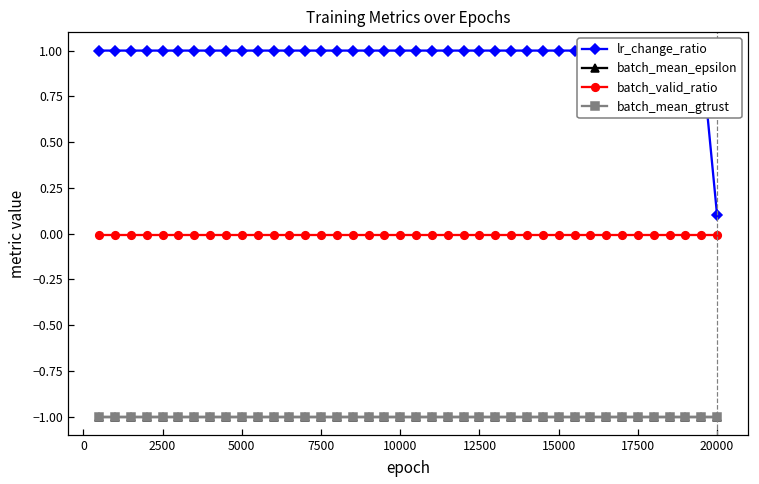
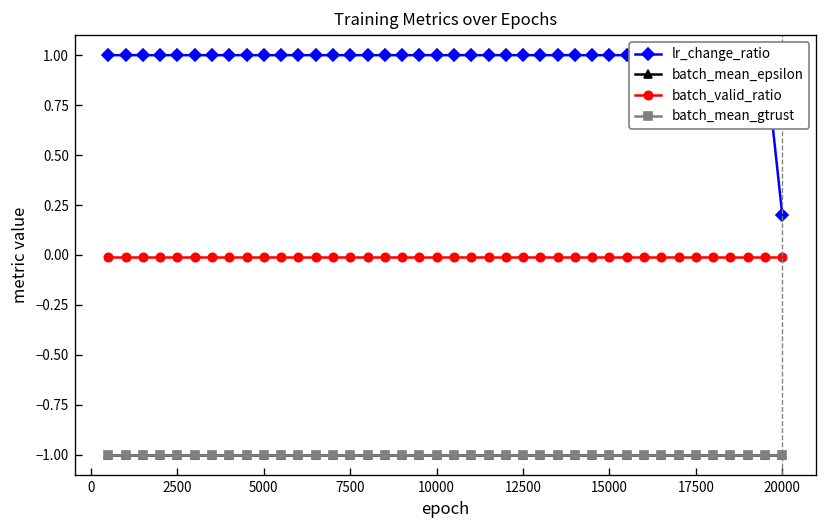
  {
    "lr_change_ratio": {
      "2500": 1.0,
      "5000": 1.0,
      "7500": 1.0,
      "10000": 1.0,
      "12500": 1.0,
      "15000": 1.0,
-     "20000": 0.1
+     "20000": 0.2
    },
    "batch_mean_gtrust": {
      "2500": -1.0,
      "5000": -1.0,
      "7500": -1.0,
      "10000": -1.0,
      "12500": -1.0,
      "15000": -1.0,
      "17500": -1.0,
      "20000": -1.0
    },
    "batch_valid_ratio": {
      "2500": 0.0,
      "5000": 0.0,
      "7500": 0.0,
      "10000": 0.0,
      "12500": 0.0,
      "15000": 0.0,
      "17500": 0.0,
      "20000": 0.0
    }
  }
